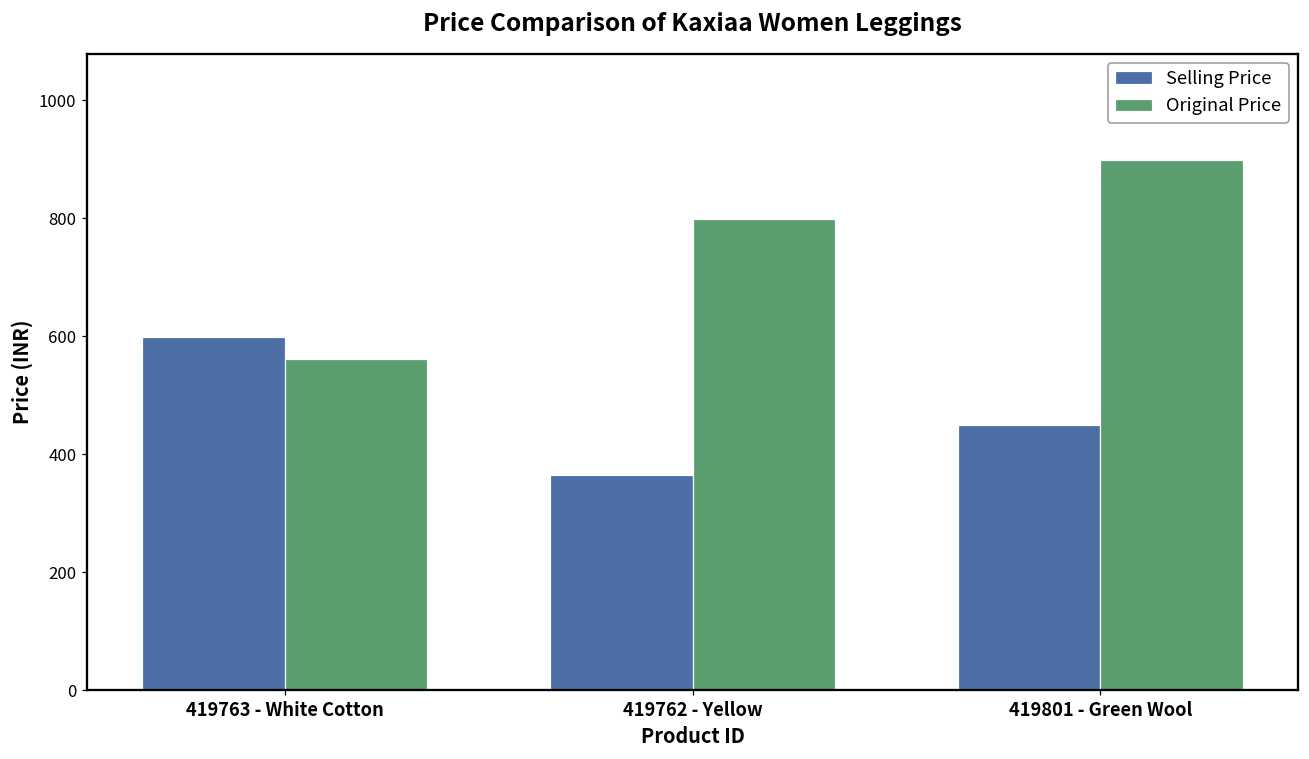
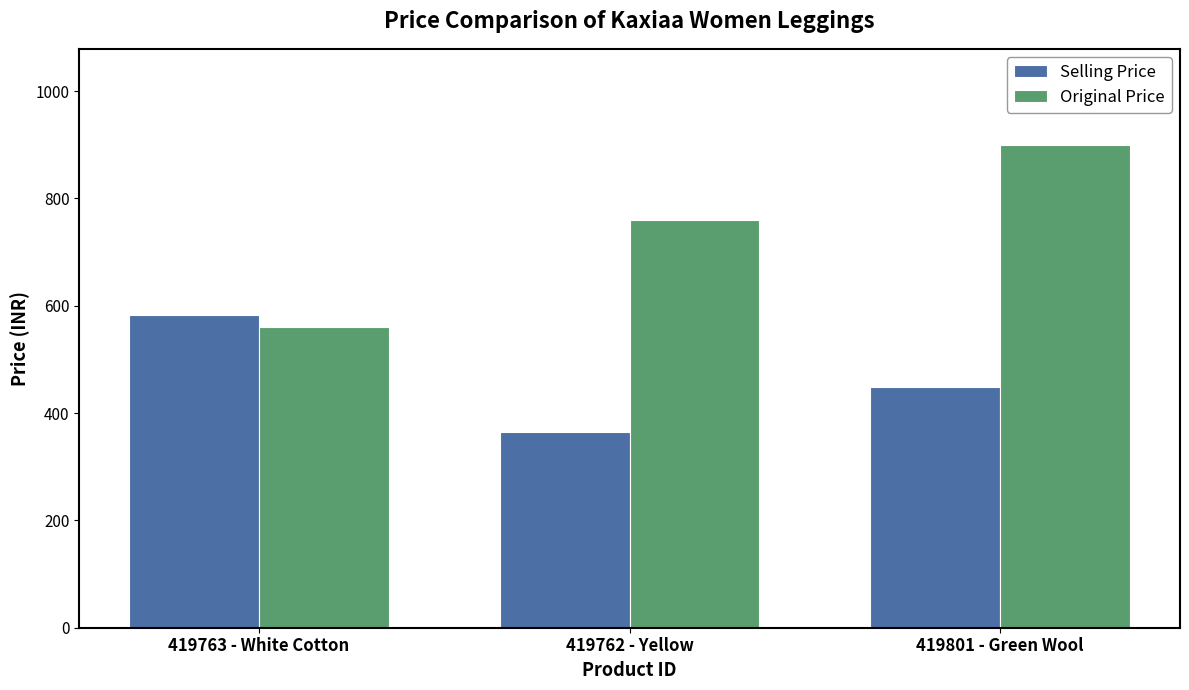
  {
    "Selling Price": {
-     "419763 - White Cotton": 600,
+     "419763 - White Cotton": 580,
      "419762 - Yellow": 370,
      "419801 - Green Wool": 450
    },
    "Original Price": {
      "419763 - White Cotton": 560,
-     "419762 - Yellow": 800,
+     "419762 - Yellow": 760,
      "419801 - Green Wool": 900
    }
  }
